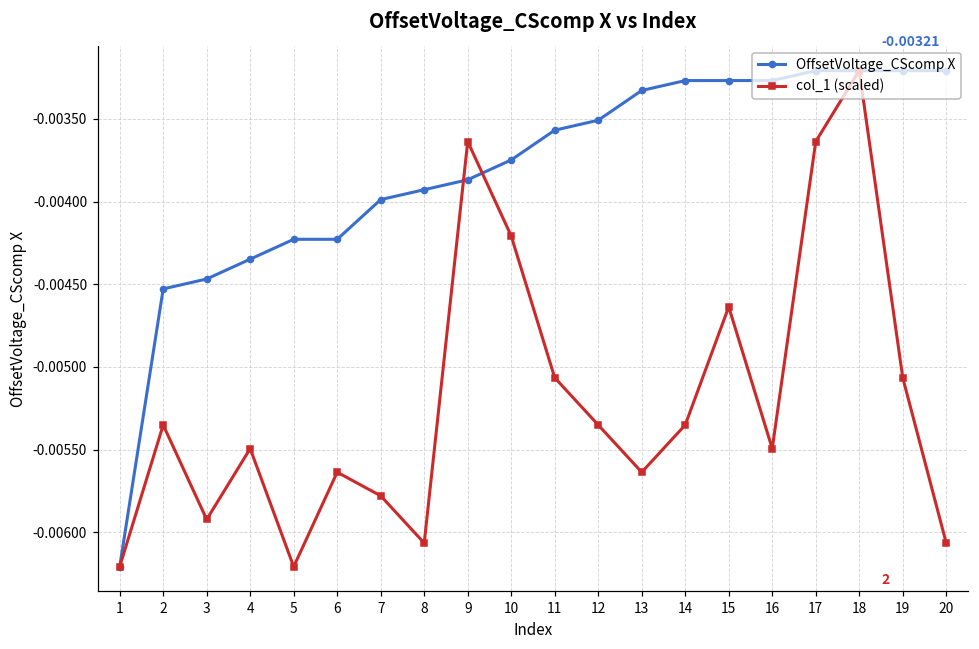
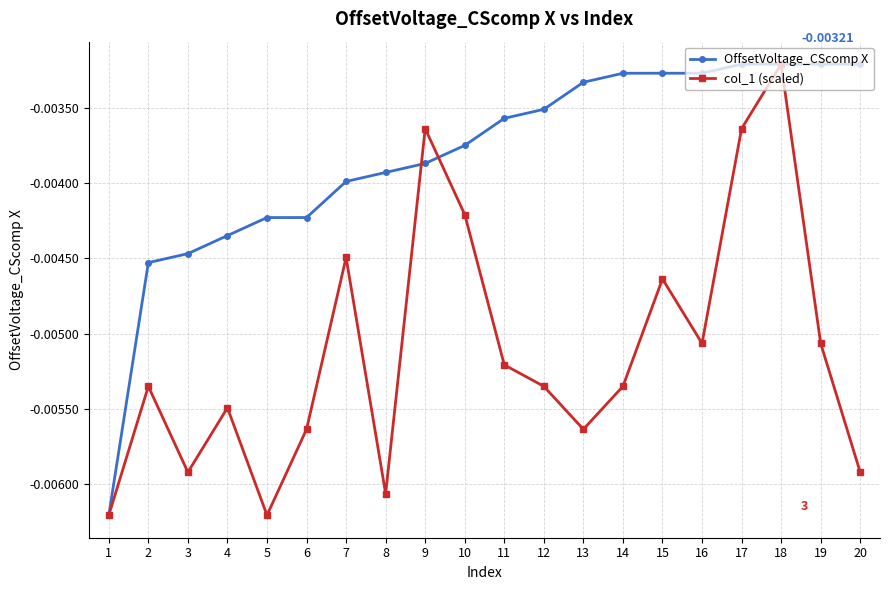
  {
    "OffsetVoltage_CScomp X": {
      "2": -0.00453,
      "3": -0.00447,
      "4": -0.00435,
      "5": -0.00423,
      "6": -0.00423,
      "7": -0.00399,
      "8": -0.00393,
      "9": -0.00387,
      "10": -0.00375,
      "11": -0.00357,
      "12": -0.00351,
      "13": -0.00333,
      "14": -0.00327,
      "15": -0.00327
    },
    "col_1 (scaled)": {
-     "7": -0.00578,
-     "11": -0.00506,
-     "16": -0.00549,
-     "20": 2
+     "7": -0.00449,
+     "11": -0.00521,
+     "16": -0.00506,
+     "20": 3
    }
  }
